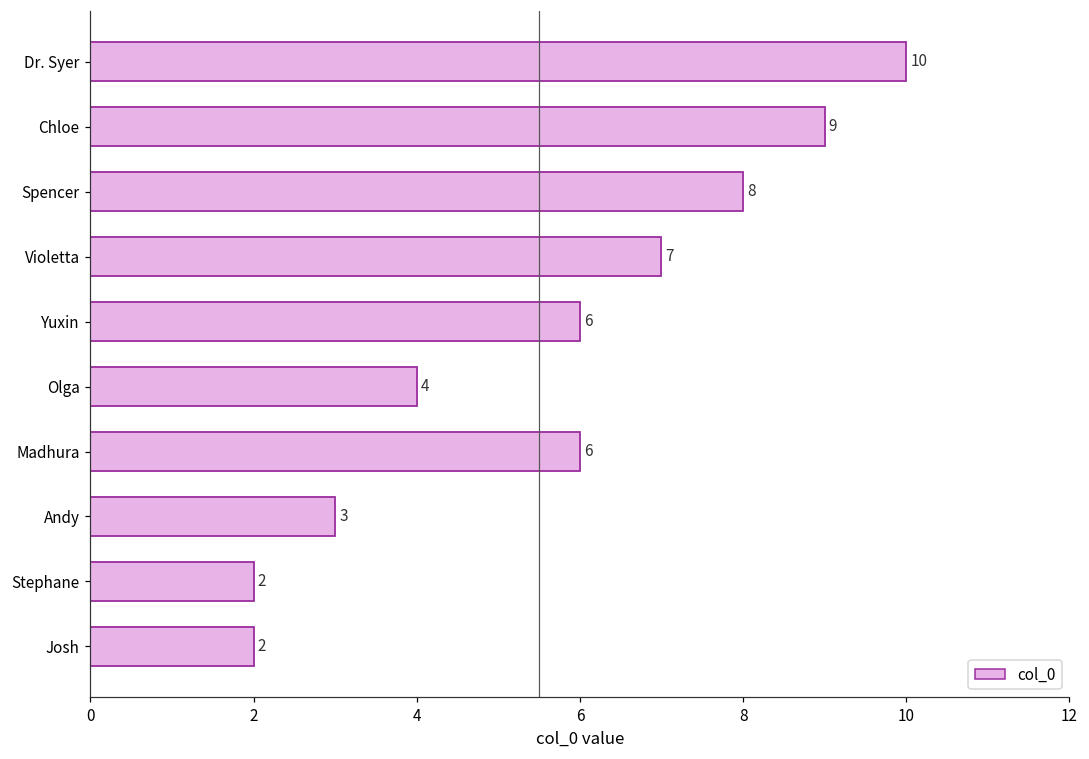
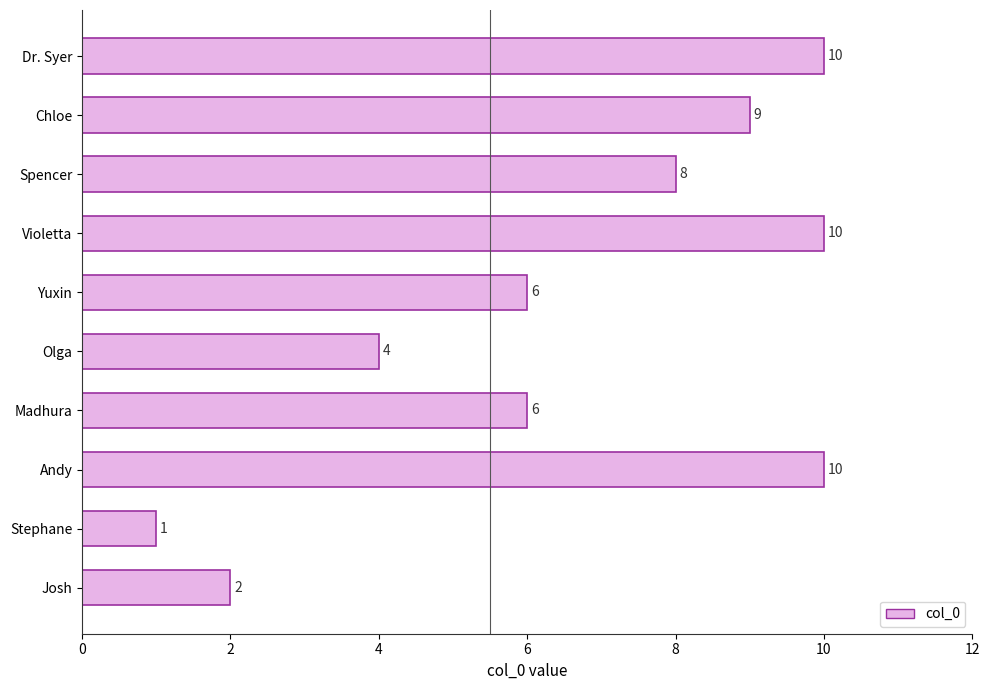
  {
    "Dr. Syer": 10,
    "Chloe": 9,
    "Spencer": 8,
-   "Violetta": 7,
+   "Violetta": 10,
    "Yuxin": 6,
    "Olga": 4,
    "Madhura": 6,
-   "Andy": 3,
-   "Stephane": 2,
+   "Andy": 10,
+   "Stephane": 1,
    "Josh": 2
  }
